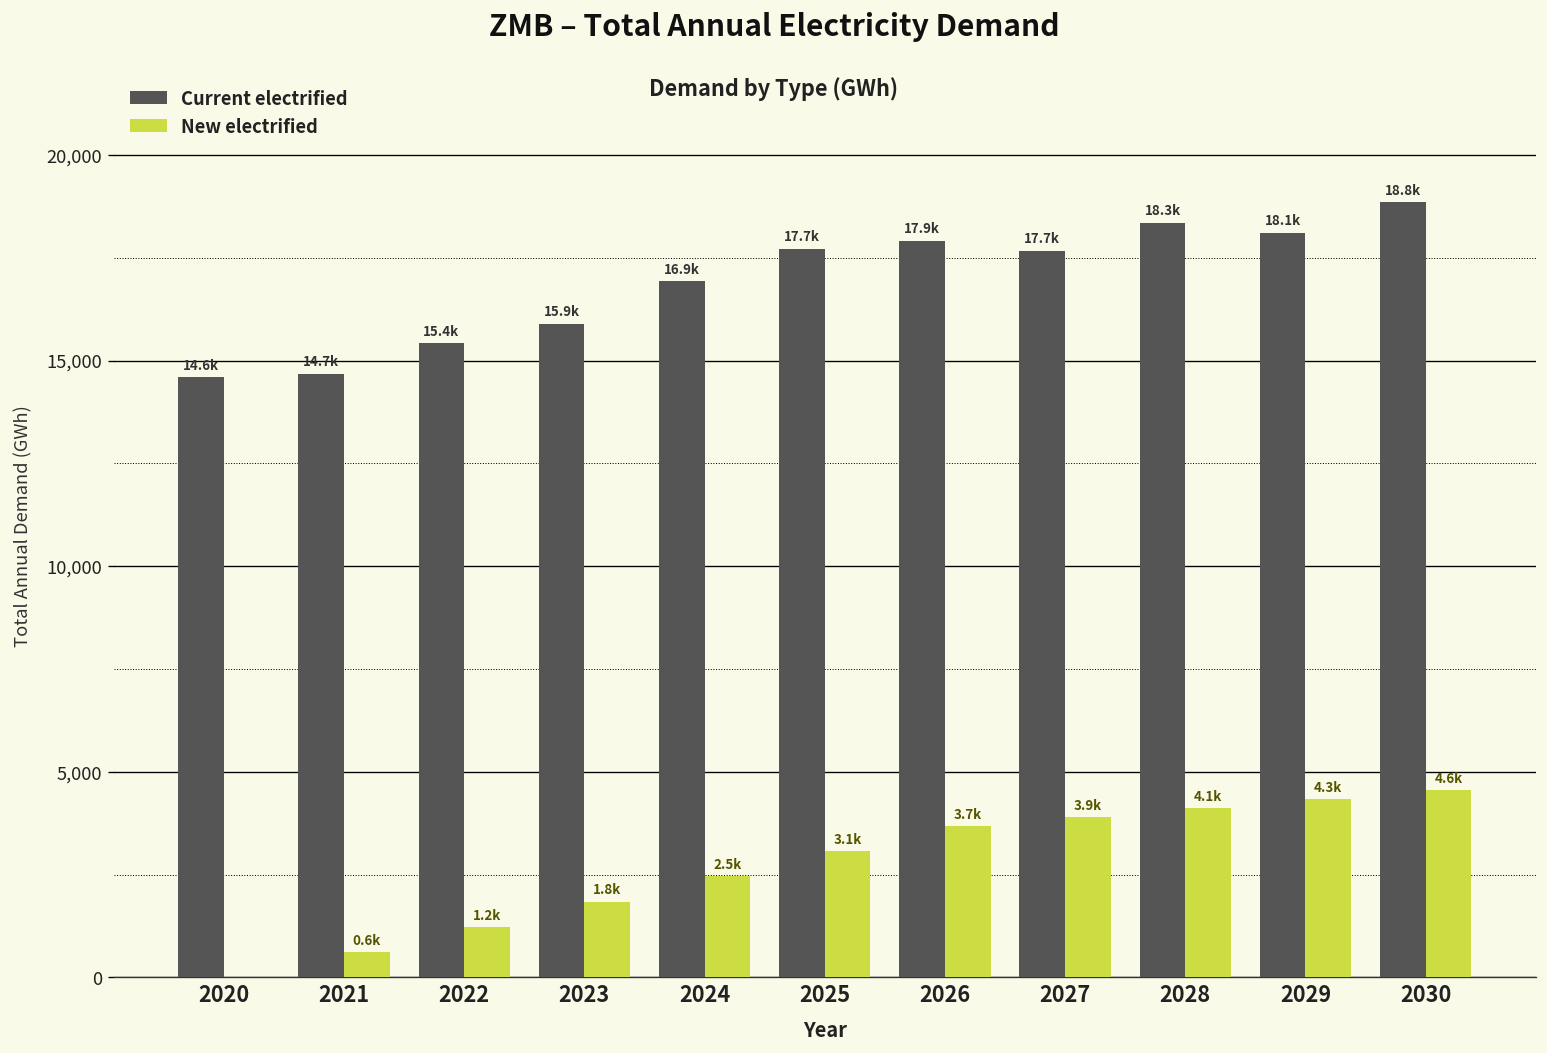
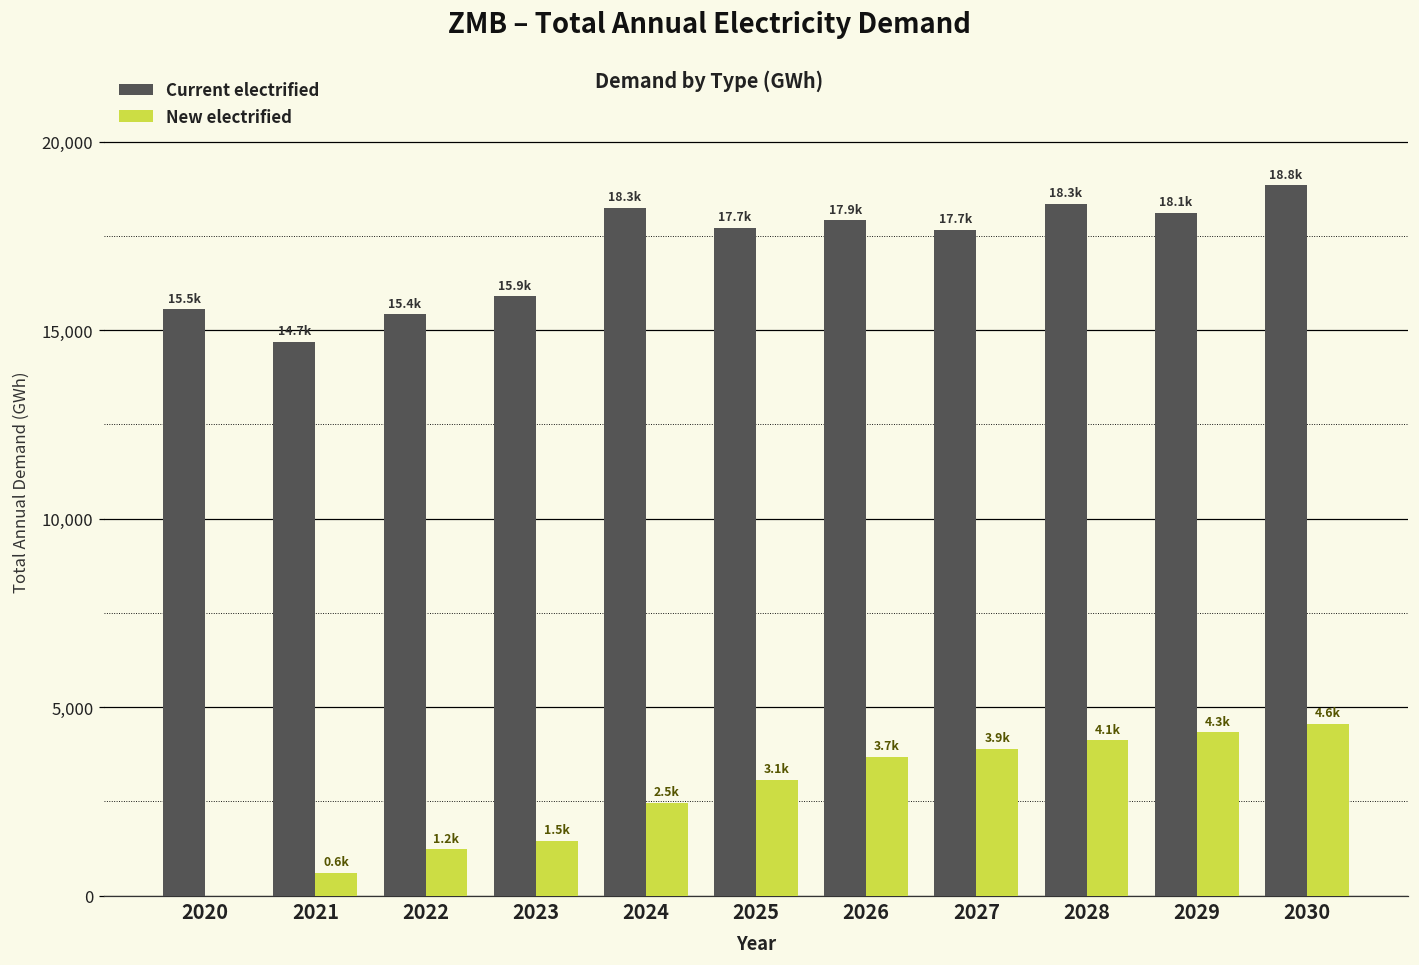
  {
    "Current electrified": {
-     "2020": "14.6k",
+     "2020": "15.5k",
      "2021": "14.7k",
      "2022": "15.4k",
      "2023": "15.9k",
-     "2024": "16.9k",
+     "2024": "18.3k",
      "2025": "17.7k",
      "2026": "17.9k",
      "2027": "17.7k",
      "2028": "18.3k",
      "2029": "18.1k",
      "2030": "18.8k"
    },
    "New electrified": {
      "2021": "0.6k",
      "2022": "1.2k",
-     "2023": "1.8k",
+     "2023": "1.5k",
      "2024": "2.5k",
      "2025": "3.1k",
      "2026": "3.7k",
      "2027": "3.9k",
      "2028": "4.1k",
      "2029": "4.3k",
      "2030": "4.6k"
    }
  }
